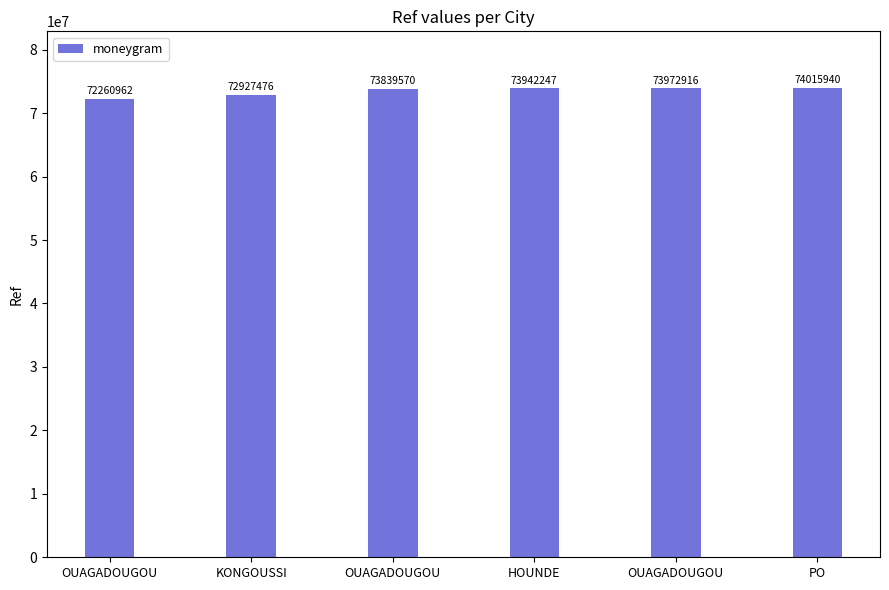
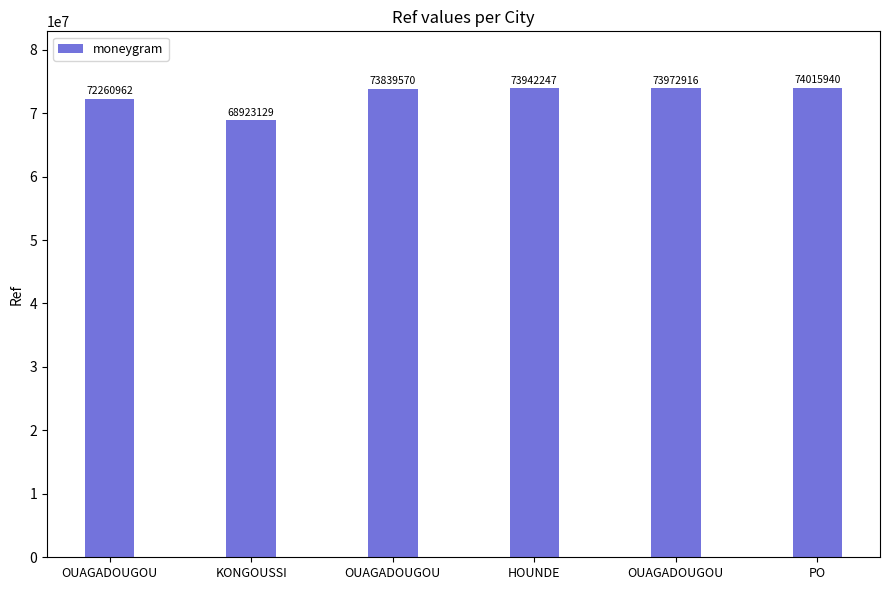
  {
-   "KONGOUSSI": 72927476,
+   "KONGOUSSI": 68923129,
    "HOUNDE": 73942247,
    "PO": 74015940
  }
